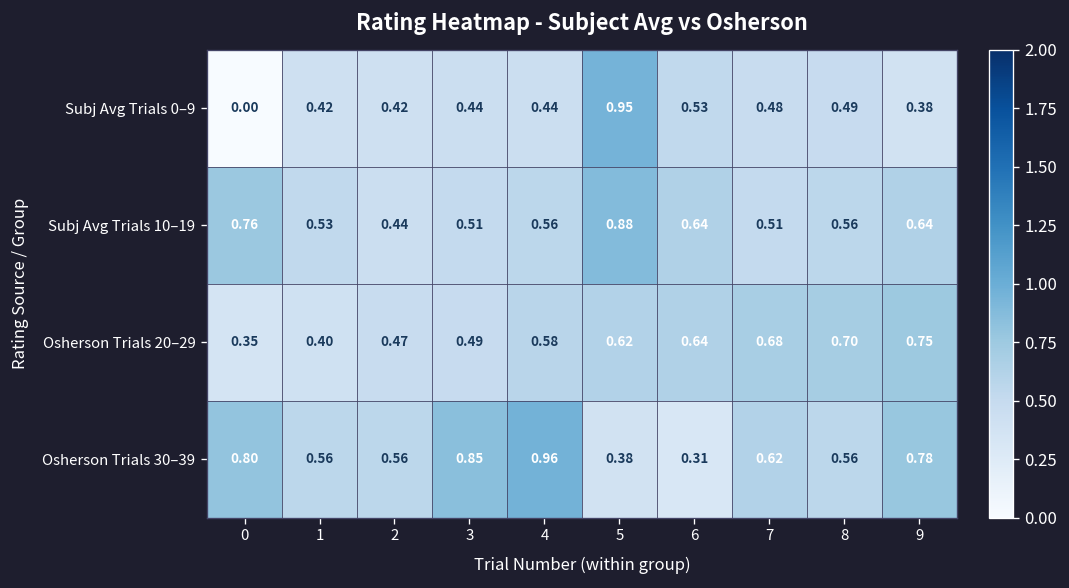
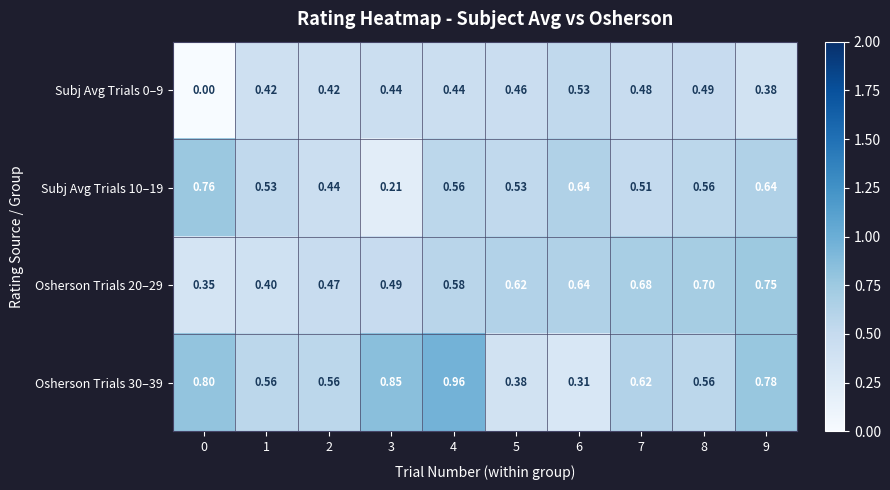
  {
    "Subj Avg Trials 0–9": {
      "0": 0.00,
      "1": 0.42,
      "2": 0.42,
      "3": 0.44,
      "4": 0.44,
-     "5": 0.95,
+     "5": 0.46,
      "6": 0.53,
      "7": 0.48,
      "8": 0.49,
      "9": 0.38
    },
    "Subj Avg Trials 10–19": {
      "0": 0.76,
      "1": 0.53,
      "2": 0.44,
-     "3": 0.51,
+     "3": 0.21,
      "4": 0.56,
-     "5": 0.88,
+     "5": 0.53,
      "6": 0.64,
      "7": 0.51,
      "8": 0.56,
      "9": 0.64
    },
    "Osherson Trials 20–29": {
      "0": 0.35,
      "1": 0.40,
      "2": 0.47,
      "3": 0.49,
      "4": 0.58,
      "5": 0.62,
      "6": 0.64,
      "7": 0.68,
      "8": 0.70,
      "9": 0.75
    },
    "Osherson Trials 30–39": {
      "0": 0.80,
      "1": 0.56,
      "2": 0.56,
      "3": 0.85,
      "4": 0.96,
      "5": 0.38,
      "6": 0.31,
      "7": 0.62,
      "8": 0.56,
      "9": 0.78
    }
  }
